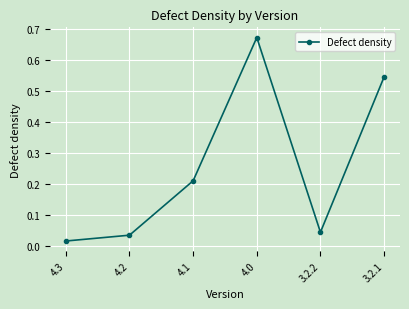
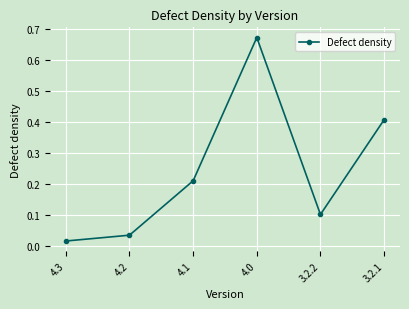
  {
    "4.3": 0.01,
    "4.2": 0.03,
    "4.1": 0.21,
    "4.0": 0.67,
-   "3.2.2": 0.04,
-   "3.2.1": 0.55
+   "3.2.2": 0.10,
+   "3.2.1": 0.41
  }
